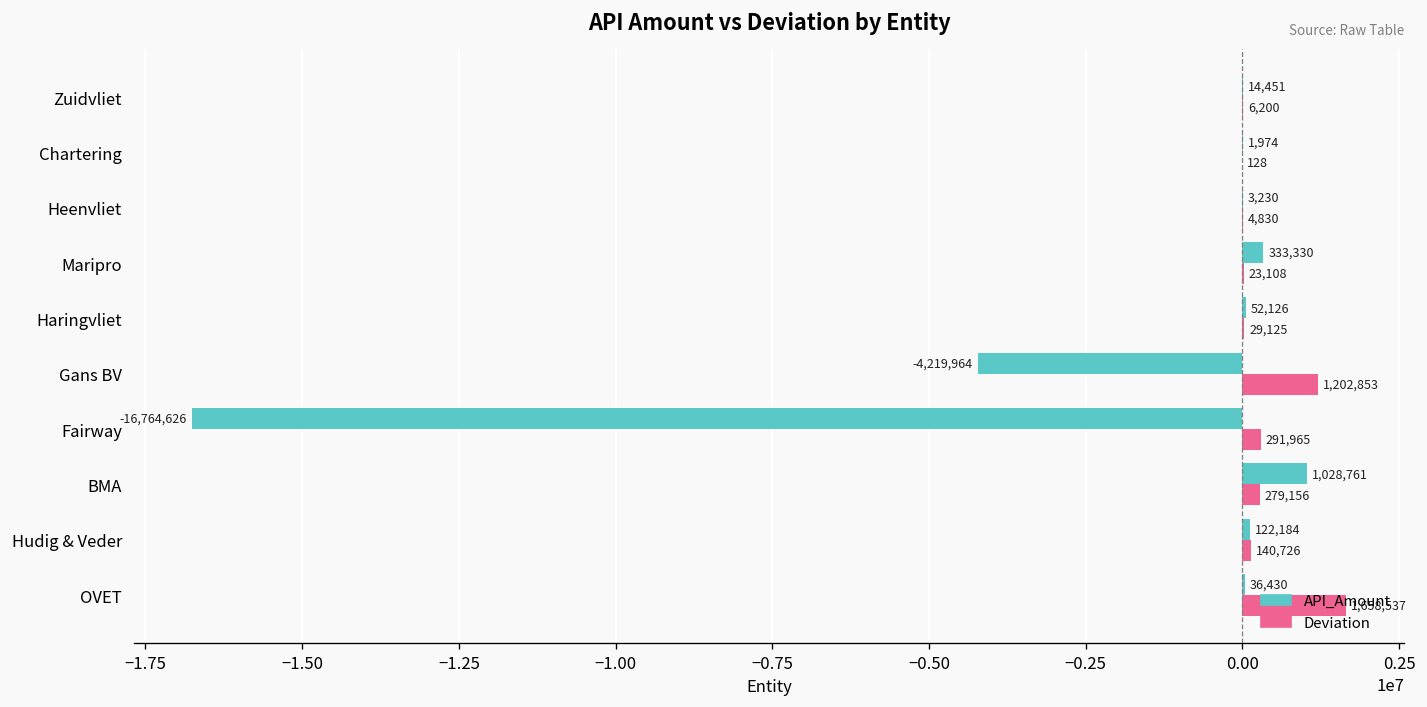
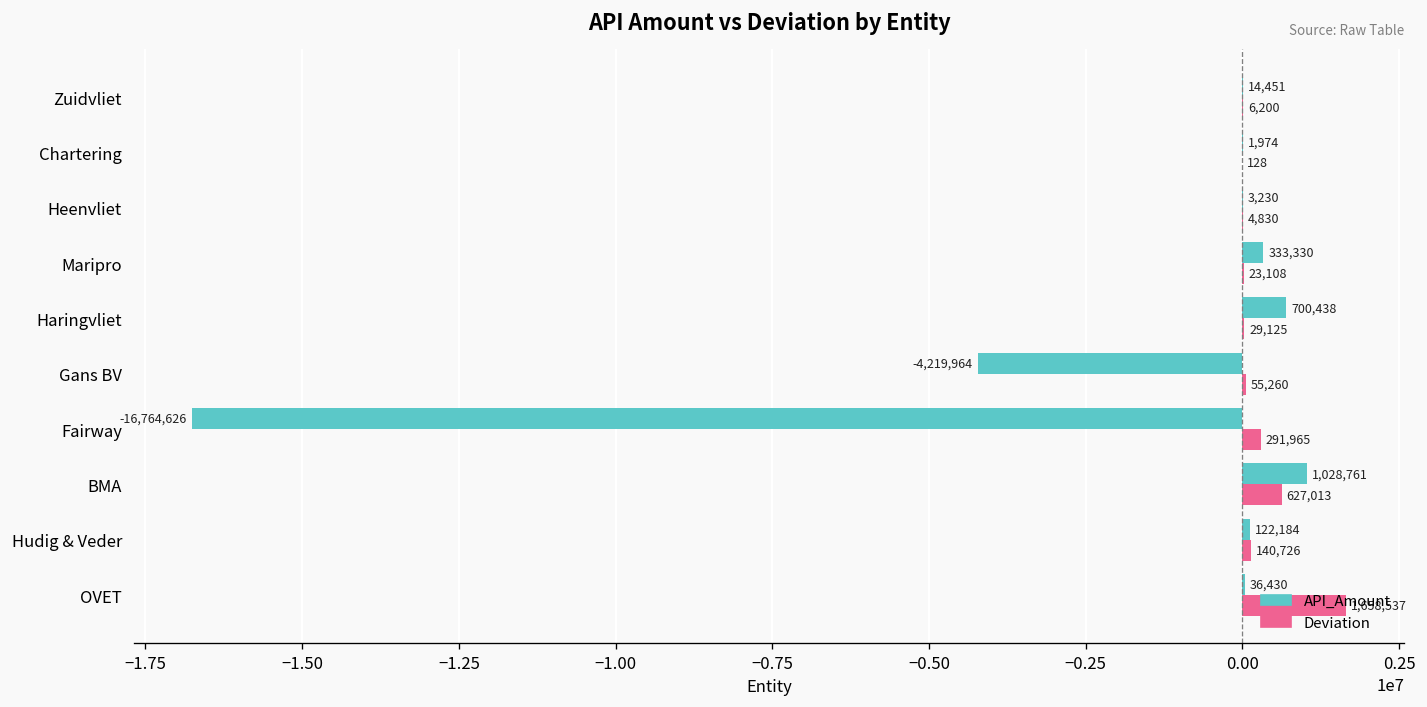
  {
    "API_Amount": {
      "Zuidvliet": "14,451",
      "Chartering": "1,974",
      "Heenvliet": "3,230",
      "Maripro": "333,330",
-     "Haringvliet": "52,126",
+     "Haringvliet": "700,438",
      "Gans BV": "-4,219,964",
      "Fairway": "-16,764,626",
      "BMA": "1,028,761",
      "Hudig & Veder": "122,184",
      "OVET": "36,430"
    },
    "Deviation": {
      "Zuidvliet": "6,200",
      "Chartering": "128",
      "Heenvliet": "4,830",
      "Maripro": "23,108",
      "Haringvliet": "29,125",
-     "Gans BV": "1,202,853",
+     "Gans BV": "55,260",
      "Fairway": "291,965",
-     "BMA": "279,156",
+     "BMA": "627,013",
      "Hudig & Veder": "140,726",
      "OVET": "1,658,537"
    }
  }
